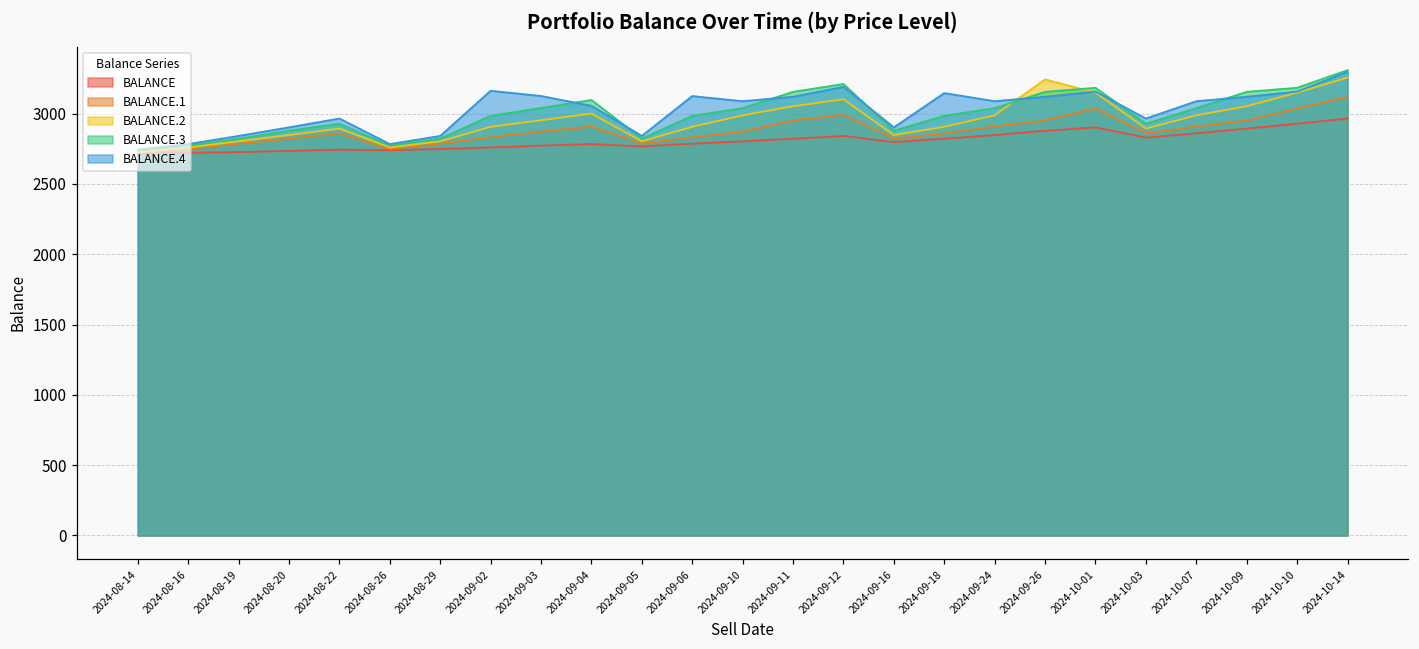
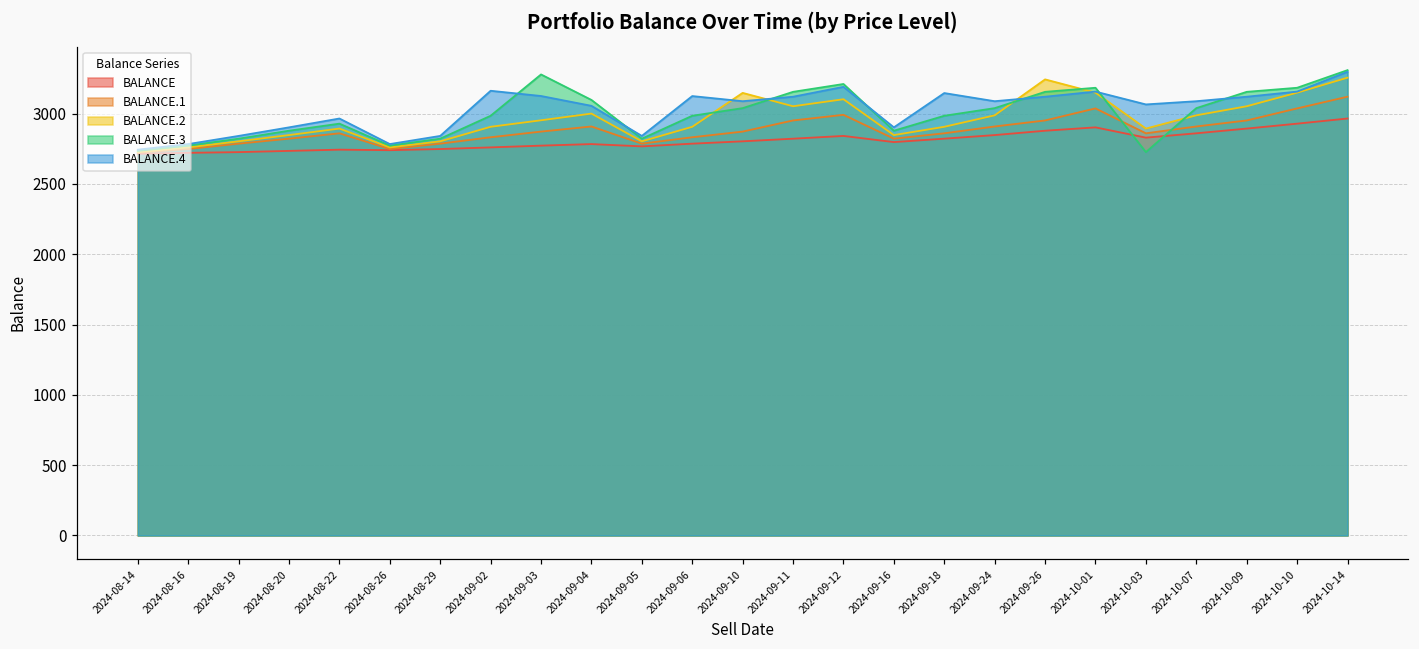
  {
    "BALANCE.2": {
      "2024-08-20": 2850,
      "2024-08-22": 2890,
      "2024-09-02": 2910,
      "2024-09-03": 2950,
      "2024-09-04": 3000,
      "2024-09-06": 2910,
-     "2024-09-10": 2990,
+     "2024-09-10": 3150,
      "2024-09-11": 3050,
      "2024-09-12": 3100,
      "2024-09-16": 2850,
      "2024-09-18": 2910,
      "2024-09-24": 2990,
      "2024-09-26": 3240,
      "2024-10-03": 2890,
      "2024-10-07": 2990,
      "2024-10-09": 3050,
      "2024-10-14": 3260
    },
    "BALANCE.3": {
      "2024-08-20": 2880,
      "2024-08-22": 2930,
      "2024-09-02": 2980,
-     "2024-09-03": 3040,
+     "2024-09-03": 3280,
      "2024-09-04": 3100,
      "2024-09-06": 2980,
      "2024-09-10": 3040,
      "2024-09-11": 3160,
      "2024-09-12": 3210,
      "2024-09-16": 2880,
      "2024-09-18": 2980,
      "2024-09-24": 3040,
      "2024-09-26": 3160,
      "2024-10-01": 3180,
-     "2024-10-03": 2930,
+     "2024-10-03": 2730,
      "2024-10-07": 3040,
      "2024-10-09": 3160,
      "2024-10-10": 3180
    },
    "BALANCE.4": {
      "2024-08-20": 2900,
      "2024-08-22": 2970,
      "2024-09-02": 3160,
      "2024-09-03": 3130,
      "2024-09-04": 3060,
      "2024-09-06": 3120,
      "2024-09-10": 3090,
      "2024-09-11": 3120,
      "2024-09-12": 3190,
      "2024-09-16": 2900,
      "2024-09-18": 3150,
      "2024-09-24": 3090,
      "2024-09-26": 3120,
-     "2024-10-03": 2970,
+     "2024-10-03": 3070,
      "2024-10-07": 3090,
      "2024-10-09": 3120
    }
  }
